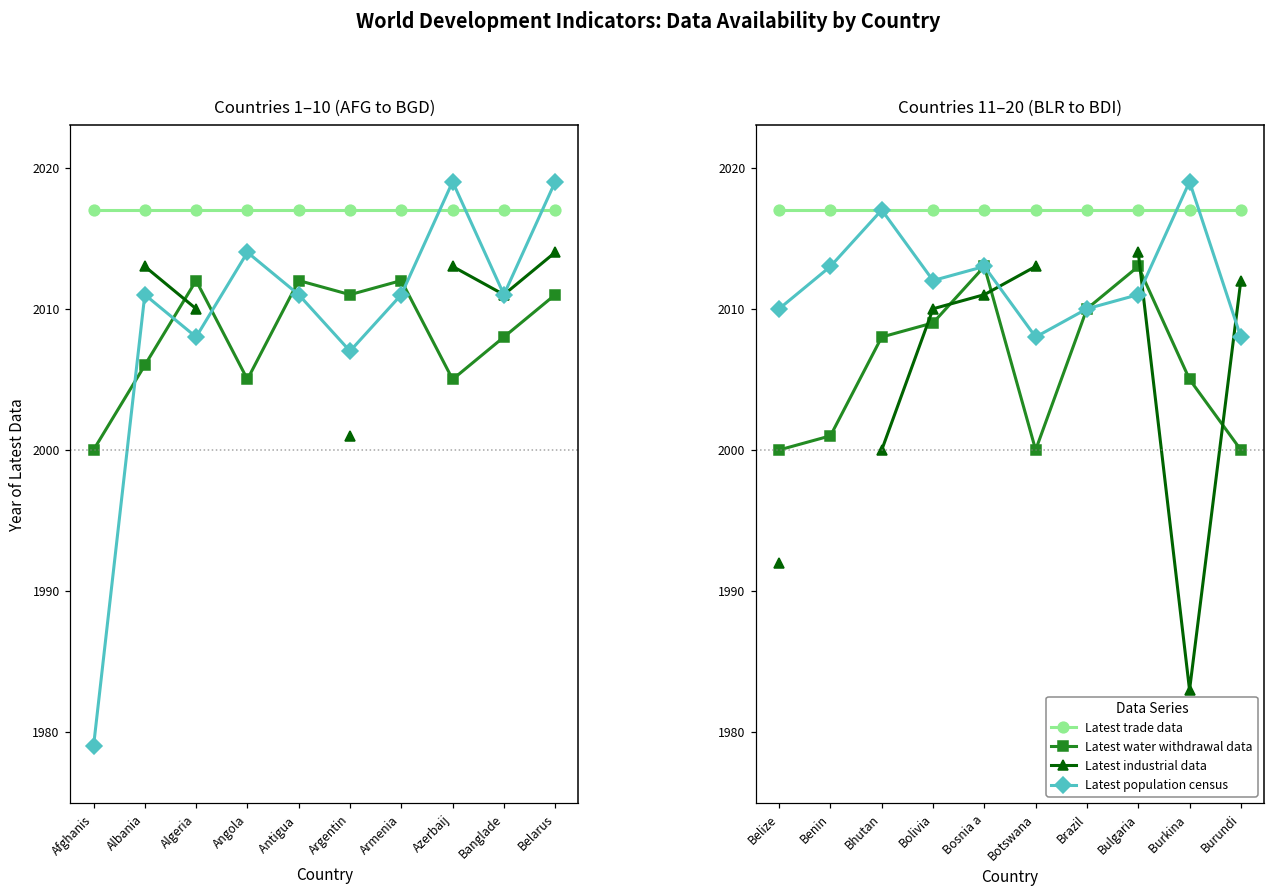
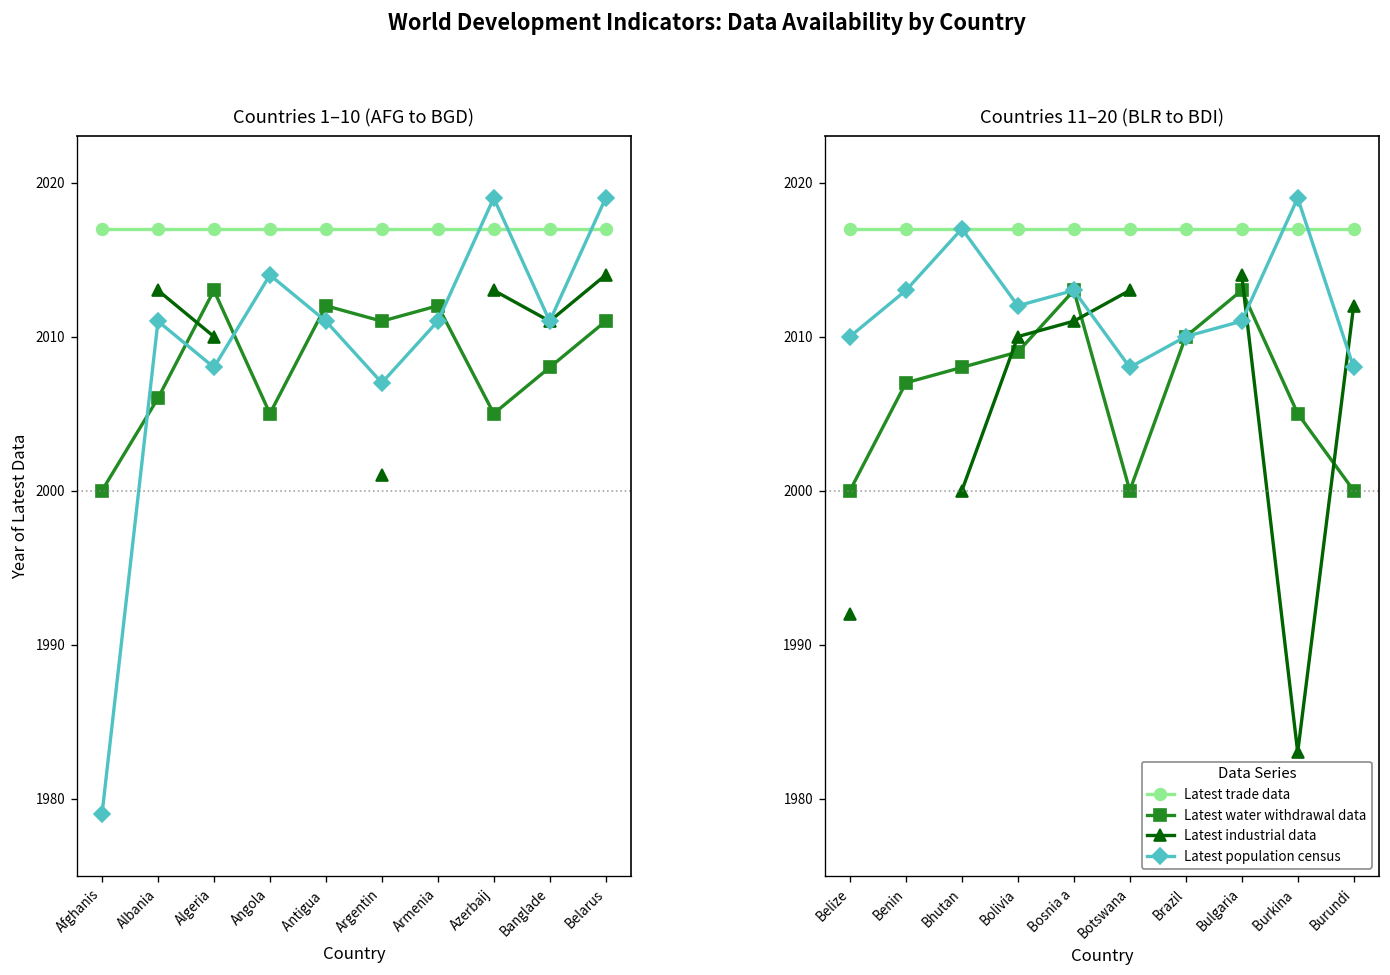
  {
    "Countries 1–10 (AFG to BGD)": {
      "Latest trade data": {
        "Afghanis": 2017,
        "Albania": 2017,
        "Algeria": 2017,
        "Angola": 2017,
        "Antigua": 2017,
        "Argentin": 2017,
        "Armenia": 2017,
        "Azerbaij": 2017,
        "Banglade": 2017,
        "Belarus": 2017
      },
      "Latest water withdrawal data": {
        "Afghanis": 2000,
        "Albania": 2006,
-       "Algeria": 2012,
+       "Algeria": 2013,
        "Angola": 2005,
        "Antigua": 2012,
        "Argentin": 2011,
        "Armenia": 2012,
        "Azerbaij": 2005,
        "Banglade": 2008,
        "Belarus": 2011
      },
      "Latest industrial data": {
        "Albania": 2013,
        "Algeria": 2010,
        "Argentin": 2001,
        "Azerbaij": 2013,
        "Belarus": 2014
      },
      "Latest population census": {
        "Afghanis": 1979,
        "Albania": 2011,
        "Algeria": 2008,
        "Angola": 2014,
        "Antigua": 2011,
        "Argentin": 2007,
        "Armenia": 2011,
        "Azerbaij": 2019,
        "Belarus": 2019
      }
    },
    "Countries 11–20 (BLR to BDI)": {
      "Latest trade data": {
        "Belize": 2017,
        "Benin": 2017,
        "Bolivia": 2017,
        "Bosnia a": 2017,
        "Botswana": 2017,
        "Brazil": 2017,
        "Bulgaria": 2017,
        "Burkina": 2017,
        "Burundi": 2017
      },
      "Latest water withdrawal data": {
        "Belize": 2000,
-       "Benin": 2001,
+       "Benin": 2007,
        "Bhutan": 2008,
        "Bolivia": 2009,
        "Botswana": 2000,
        "Bulgaria": 2013,
        "Burkina": 2005,
        "Burundi": 2000
      },
      "Latest industrial data": {
        "Belize": 1992,
        "Bhutan": 2000,
        "Bolivia": 2010,
        "Bosnia a": 2011,
        "Botswana": 2013,
        "Bulgaria": 2014,
        "Burkina": 1983,
        "Burundi": 2012
      },
      "Latest population census": {
        "Belize": 2010,
        "Benin": 2013,
        "Bolivia": 2012,
        "Botswana": 2008,
        "Bulgaria": 2011,
        "Burkina": 2019,
        "Burundi": 2008
      }
    }
  }
